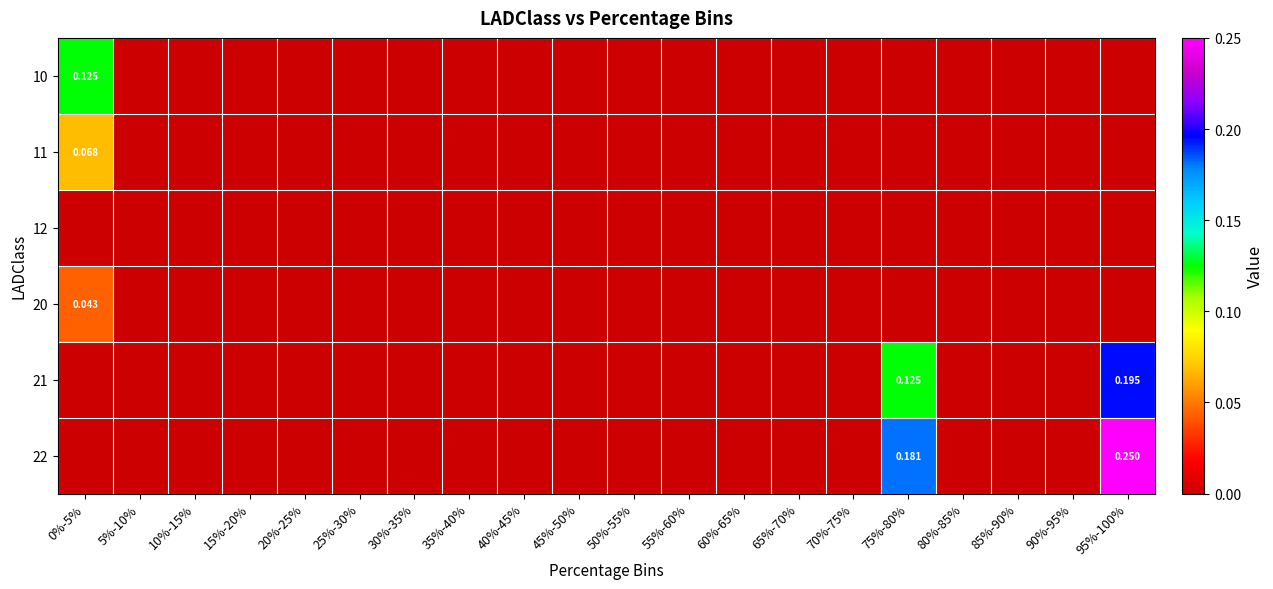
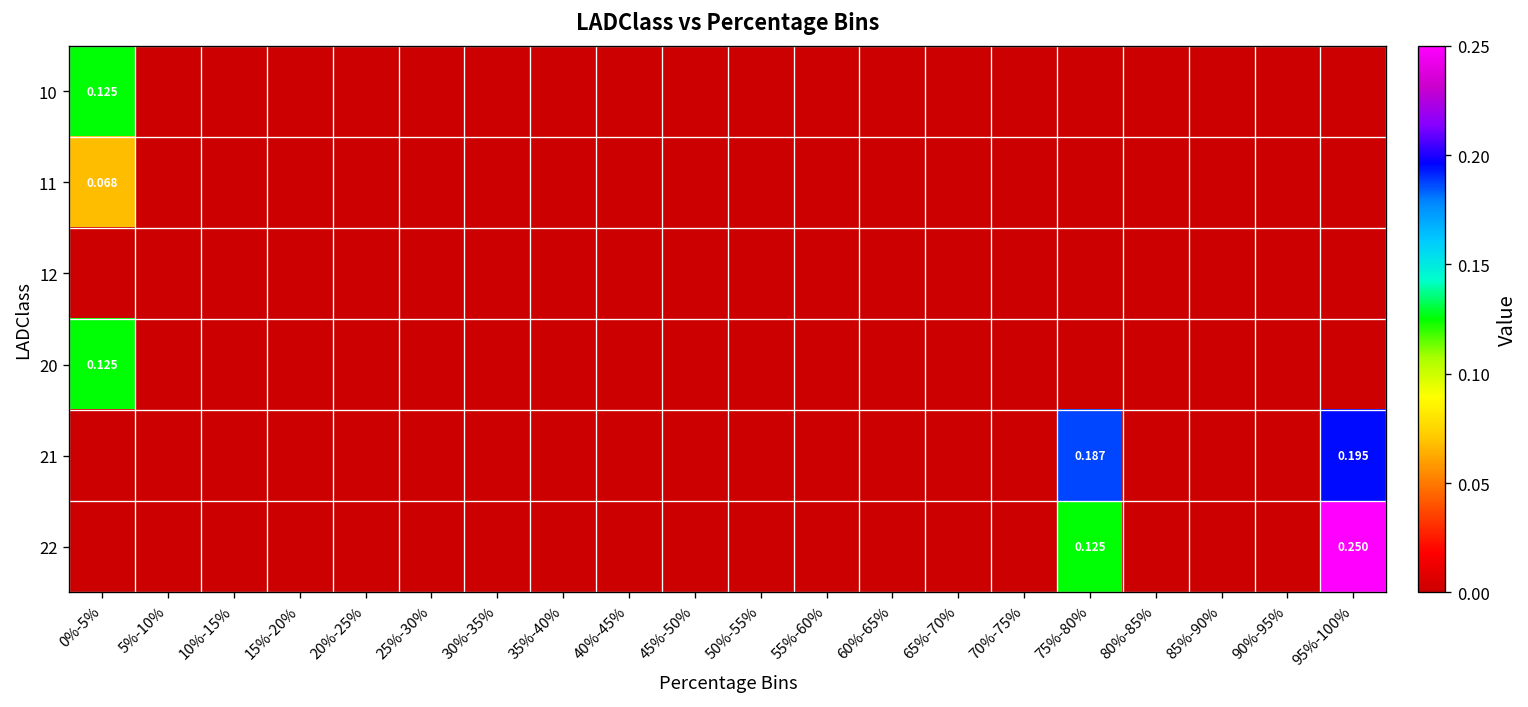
  {
    "10": {
      "0%-5%": 0.125
    },
    "11": {
      "0%-5%": 0.068
    },
    "20": {
-     "0%-5%": 0.043
+     "0%-5%": 0.125
    },
    "21": {
-     "75%-80%": 0.125,
+     "75%-80%": 0.187,
      "95%-100%": 0.195
    },
    "22": {
-     "75%-80%": 0.181,
+     "75%-80%": 0.125,
      "95%-100%": 0.250
    }
  }
